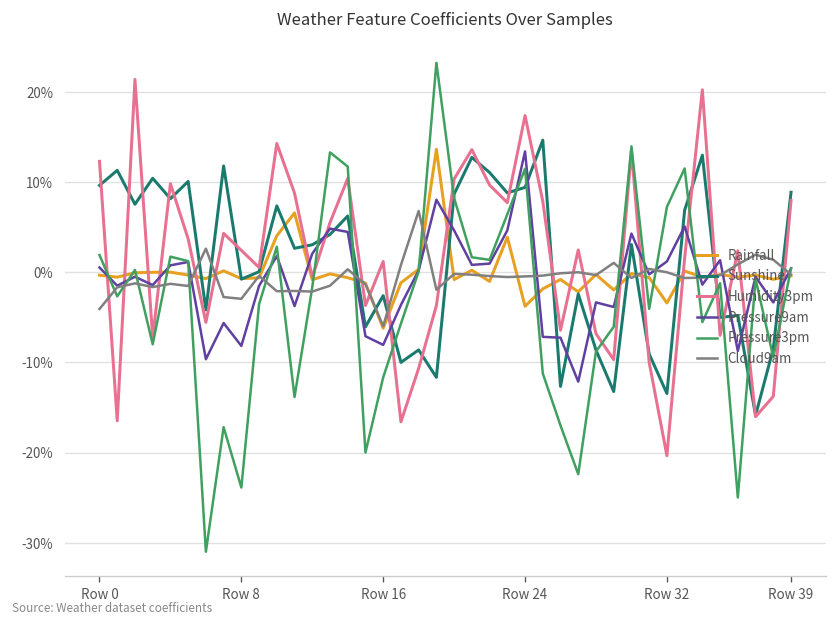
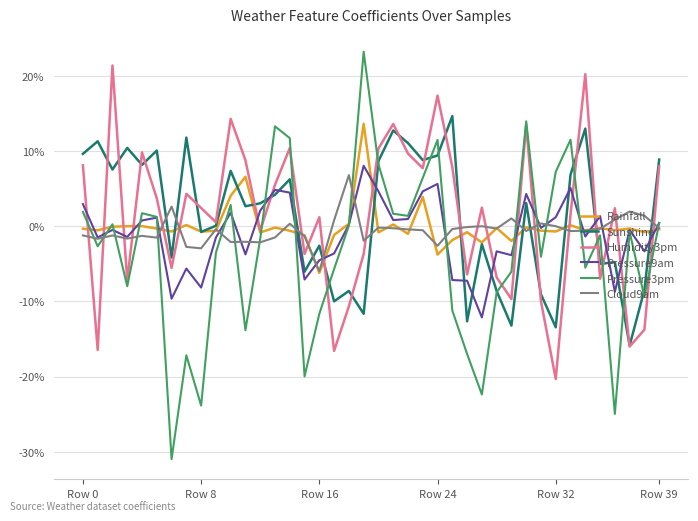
  {
    "Rainfall": {
      "Row 0": "0%",
      "Row 24": "-4%",
-     "Row 32": "-3%"
+     "Row 32": "-1%"
    },
    "Humidity3pm": {
-     "Row 0": "12%",
+     "Row 0": "8%",
      "Row 8": "2%",
      "Row 16": "1%",
      "Row 24": "17%",
      "Row 32": "-20%",
      "Row 39": "8%"
    },
    "Pressure9am": {
-     "Row 0": "1%",
+     "Row 0": "3%",
      "Row 8": "-8%",
-     "Row 16": "-8%",
-     "Row 24": "13%",
+     "Row 16": "-5%",
+     "Row 24": "6%",
      "Row 32": "1%"
    },
    "Cloud9am": {
-     "Row 0": "-4%",
+     "Row 0": "-1%",
      "Row 8": "-3%",
-     "Row 24": "0%",
+     "Row 24": "-3%",
      "Row 32": "0%"
    }
  }
